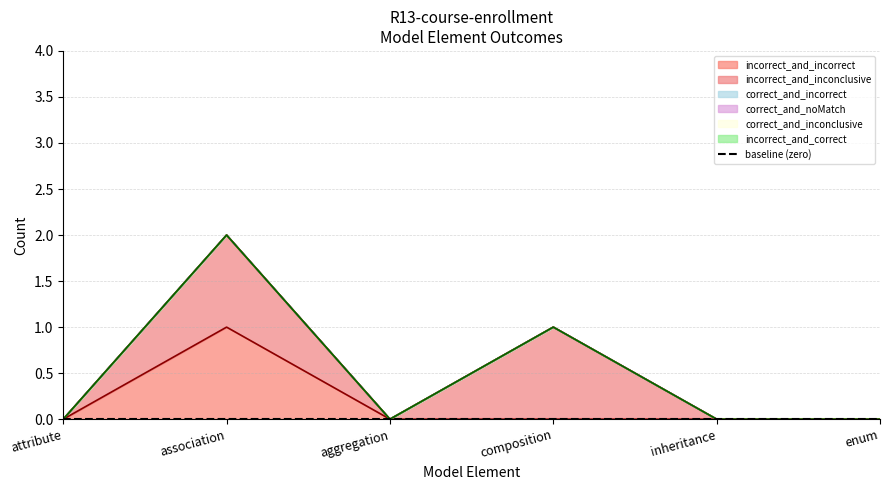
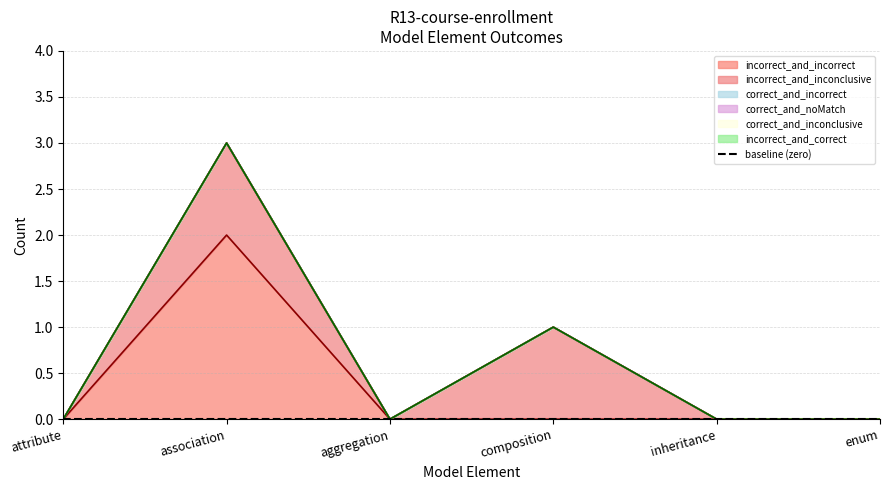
  {
    "incorrect_and_incorrect": {
-     "association": 1
+     "association": 2
    },
    "baseline (zero)": {
      "association": 0
    }
  }
